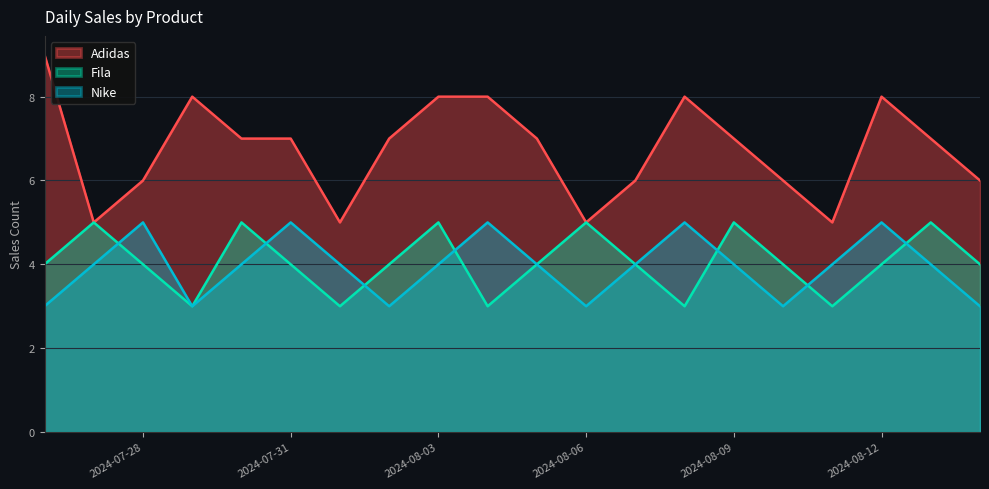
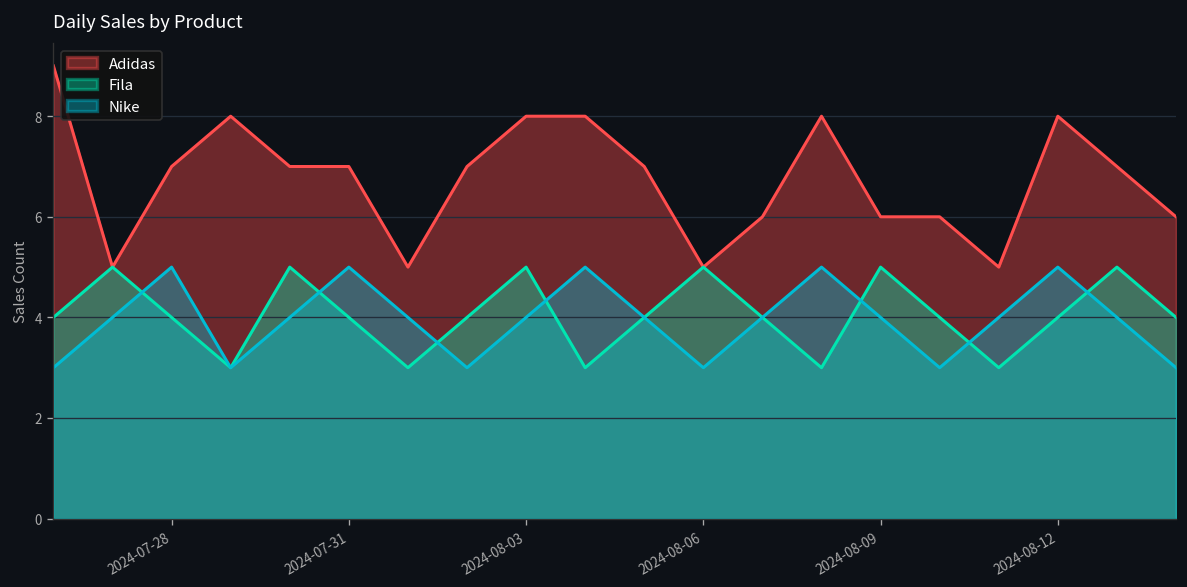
  {
    "Adidas": {
-     "2024-07-28": 6,
+     "2024-07-28": 7,
      "2024-07-31": 7,
      "2024-08-03": 8,
-     "2024-08-09": 7,
+     "2024-08-09": 6,
      "2024-08-12": 8
    }
  }
